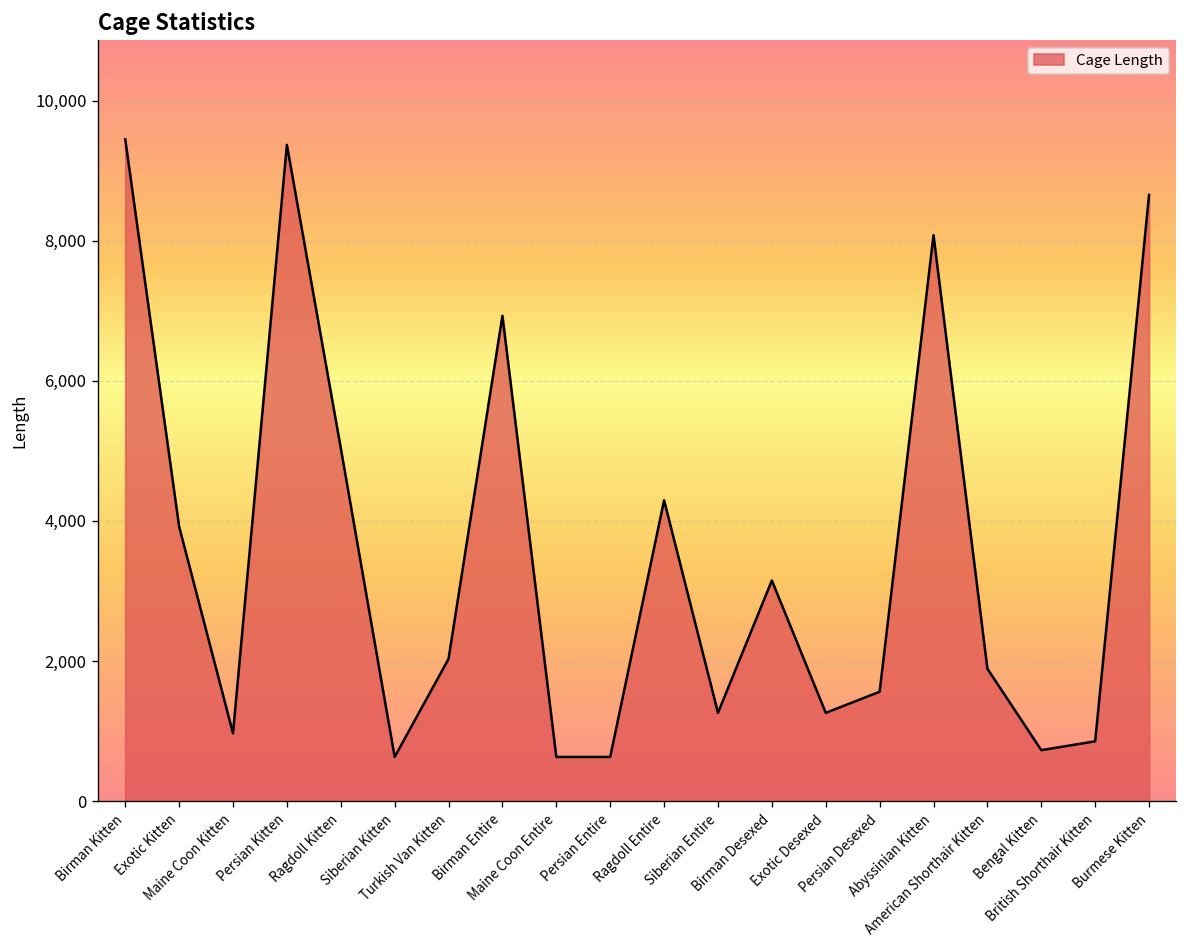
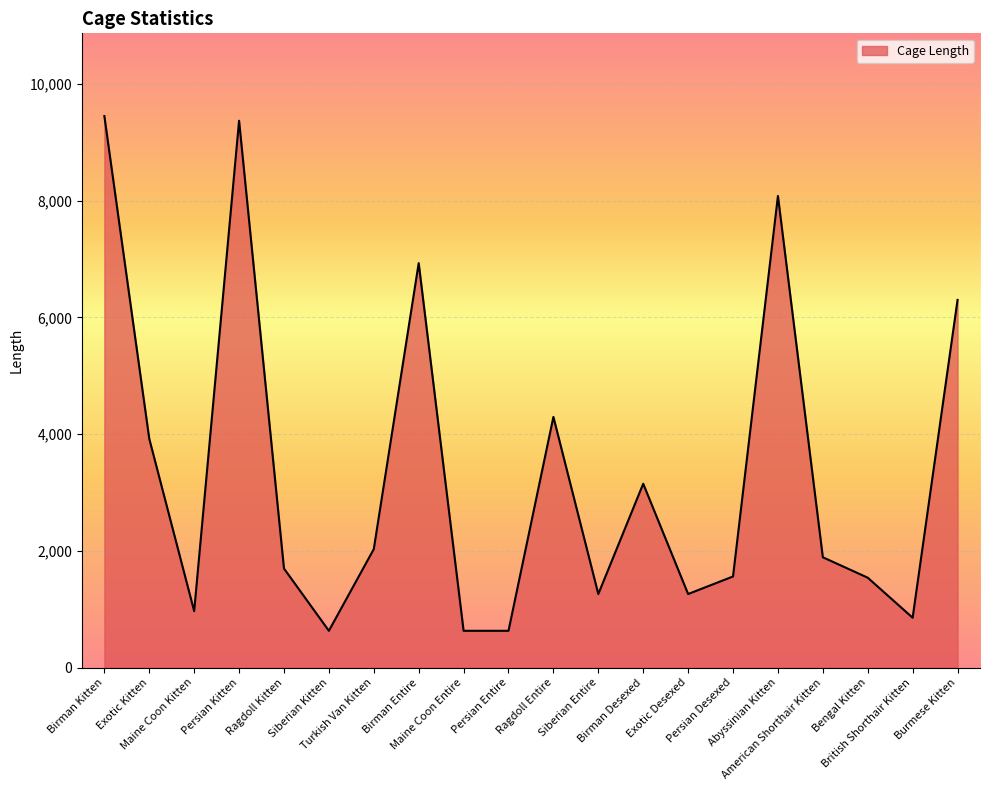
  {
    "Birman Kitten": "9,500",
    "Exotic Kitten": "3,900",
    "Maine Coon Kitten": "1,000",
    "Persian Kitten": "9,400",
-   "Ragdoll Kitten": "5,000",
+   "Ragdoll Kitten": "1,700",
    "Siberian Kitten": "600",
    "Turkish Van Kitten": "2,000",
    "Birman Entire": "6,900",
    "Maine Coon Entire": "600",
    "Persian Entire": "600",
    "Ragdoll Entire": "4,300",
    "Siberian Entire": "1,300",
    "Birman Desexed": "3,200",
    "Exotic Desexed": "1,300",
    "Persian Desexed": "1,600",
    "Abyssinian Kitten": "8,100",
    "American Shorthair Kitten": "1,900",
-   "Bengal Kitten": "700",
+   "Bengal Kitten": "1,500",
    "British Shorthair Kitten": "900",
-   "Burmese Kitten": "8,700"
+   "Burmese Kitten": "6,300"
  }
